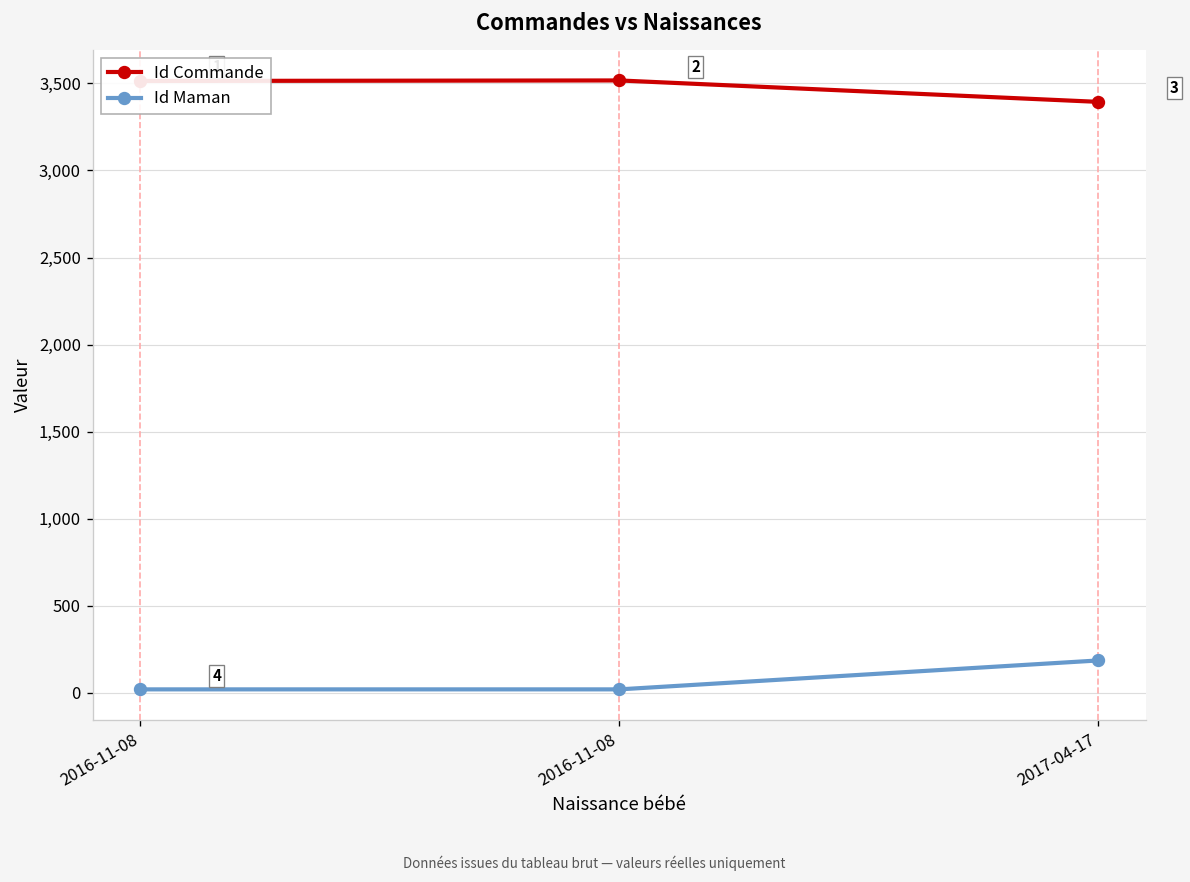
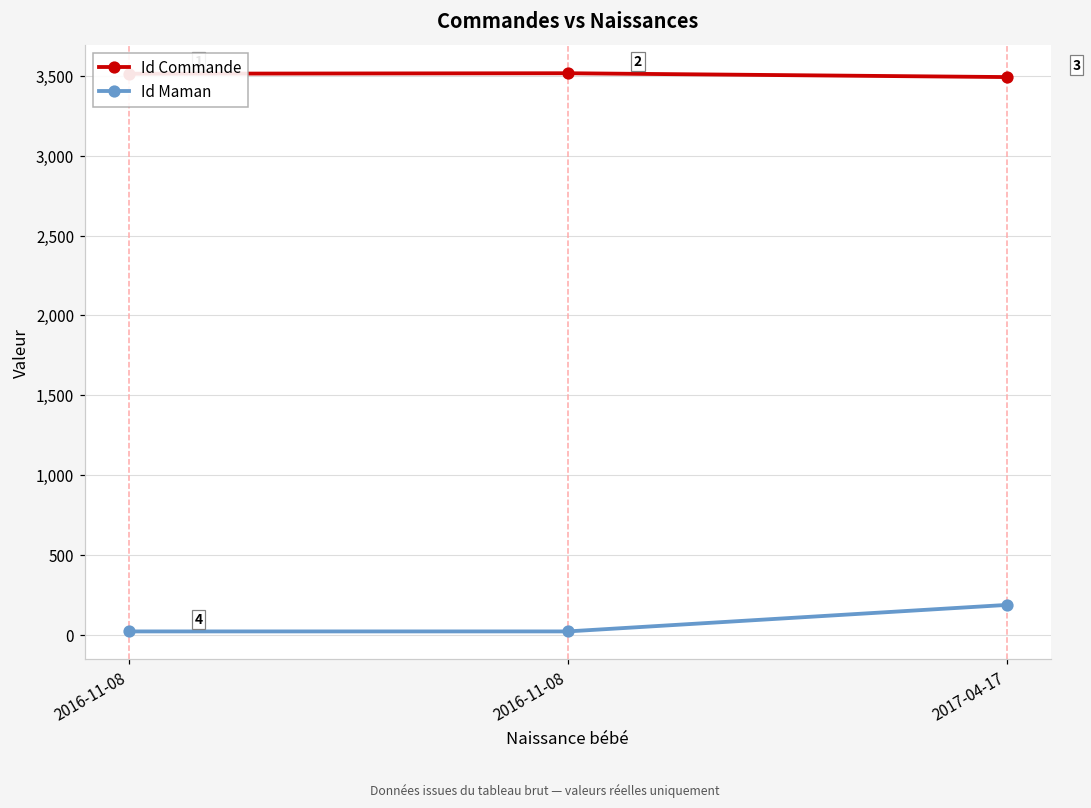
  {
    "Id Commande": {
-     "2017-04-17": "3,390"
+     "2017-04-17": "3,490"
    },
    "Id Maman": {
      "2017-04-17": "190"
    }
  }
